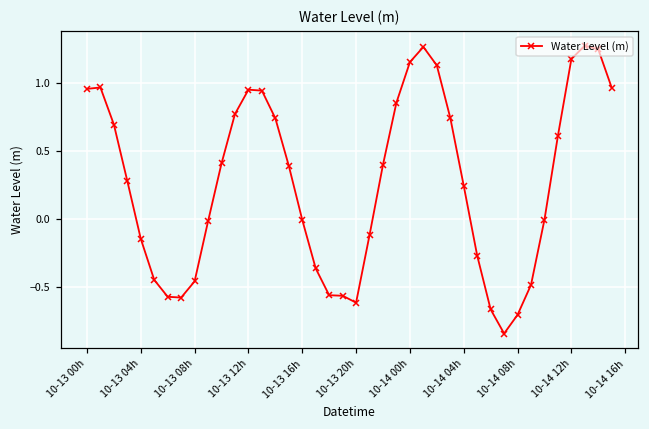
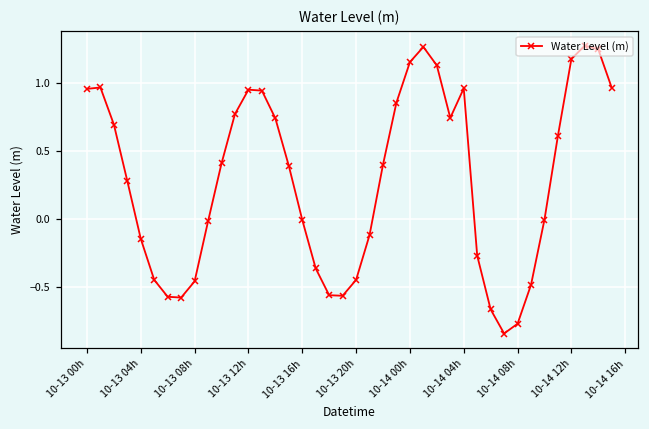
  {
    "10-13 00h": 0.96,
    "10-13 04h": -0.14,
    "10-13 08h": -0.46,
    "10-13 12h": 0.95,
    "10-13 16h": 0.00,
-   "10-13 20h": -0.61,
+   "10-13 20h": -0.44,
    "10-14 00h": 1.16,
-   "10-14 04h": 0.25,
-   "10-14 08h": -0.70,
+   "10-14 04h": 0.96,
+   "10-14 08h": -0.77,
    "10-14 12h": 1.18
  }
